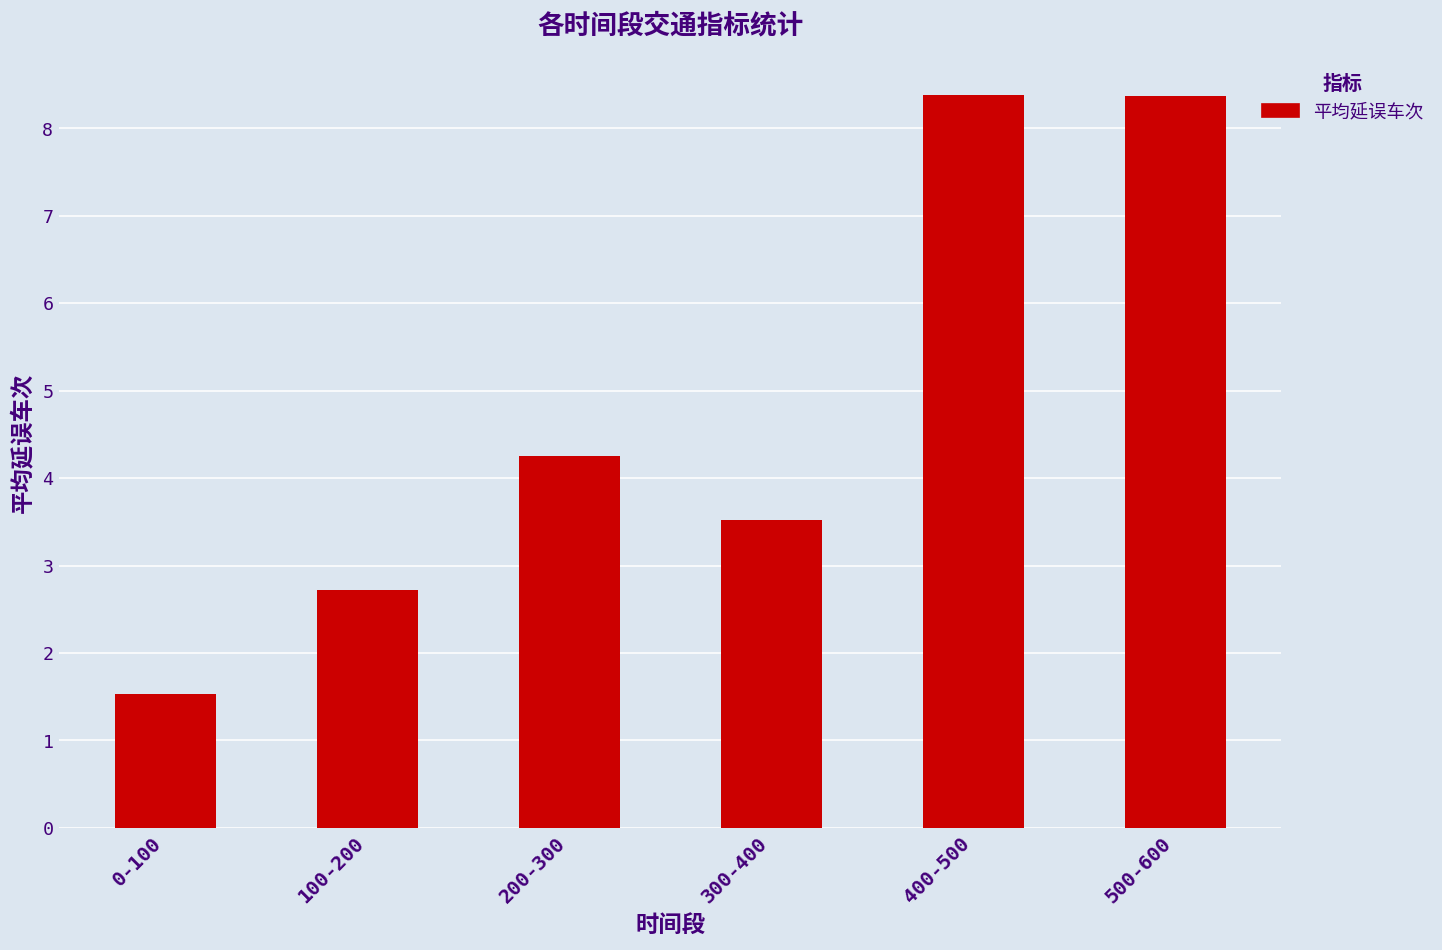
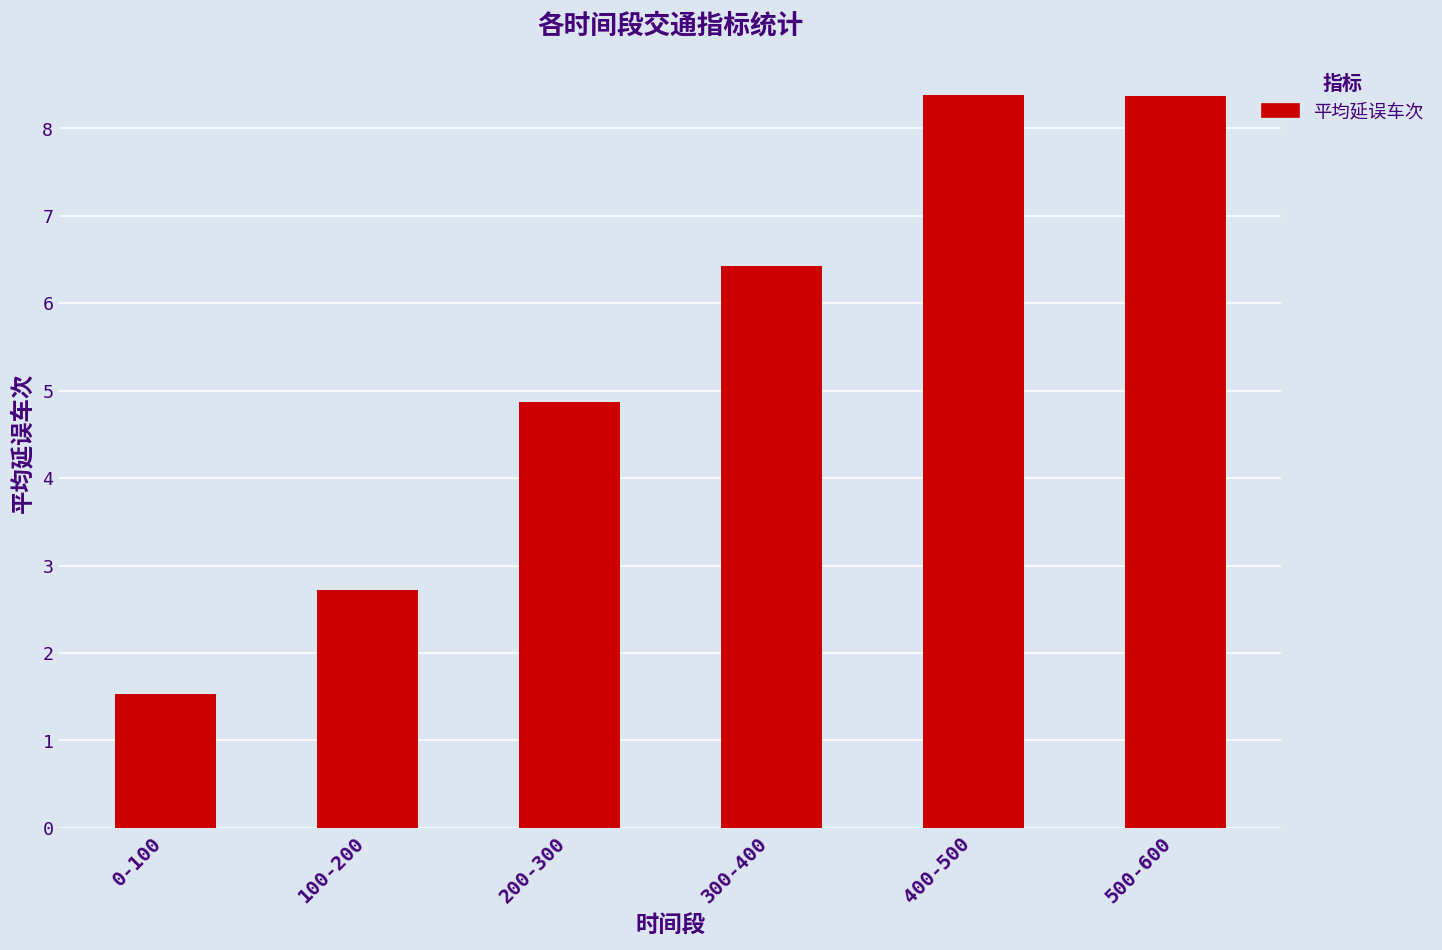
  {
    "0-100": 1.5,
    "100-200": 2.7,
-   "200-300": 4.2,
-   "300-400": 3.5,
+   "200-300": 4.9,
+   "300-400": 6.4,
    "400-500": 8.4,
    "500-600": 8.4
  }
